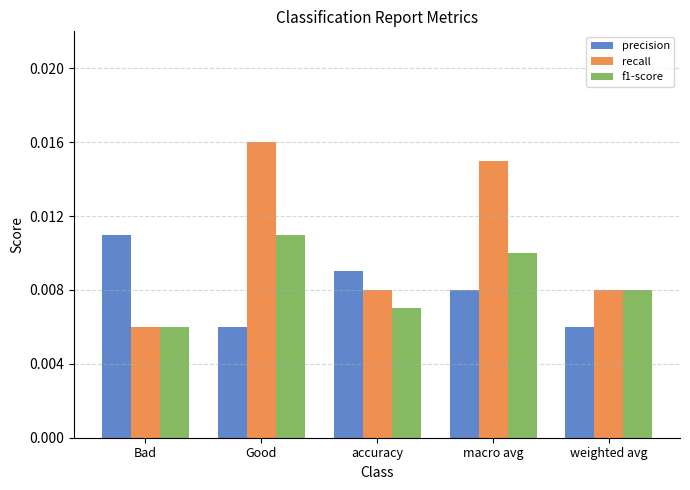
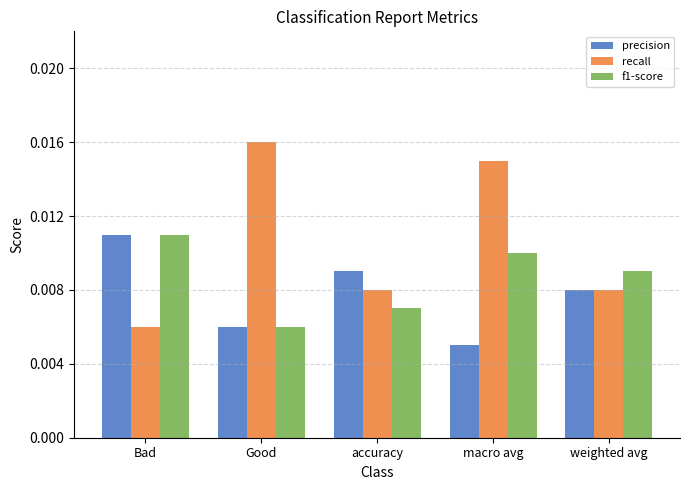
  {
    "precision": {
      "Bad": 0.011,
      "Good": 0.006,
      "accuracy": 0.009,
-     "macro avg": 0.008,
-     "weighted avg": 0.006
+     "macro avg": 0.005,
+     "weighted avg": 0.008
    },
    "recall": {
      "Bad": 0.006,
      "Good": 0.016,
      "accuracy": 0.008,
      "macro avg": 0.015,
      "weighted avg": 0.008
    },
    "f1-score": {
-     "Bad": 0.006,
-     "Good": 0.011,
+     "Bad": 0.011,
+     "Good": 0.006,
      "accuracy": 0.007,
      "macro avg": 0.010,
-     "weighted avg": 0.008
+     "weighted avg": 0.009
    }
  }
